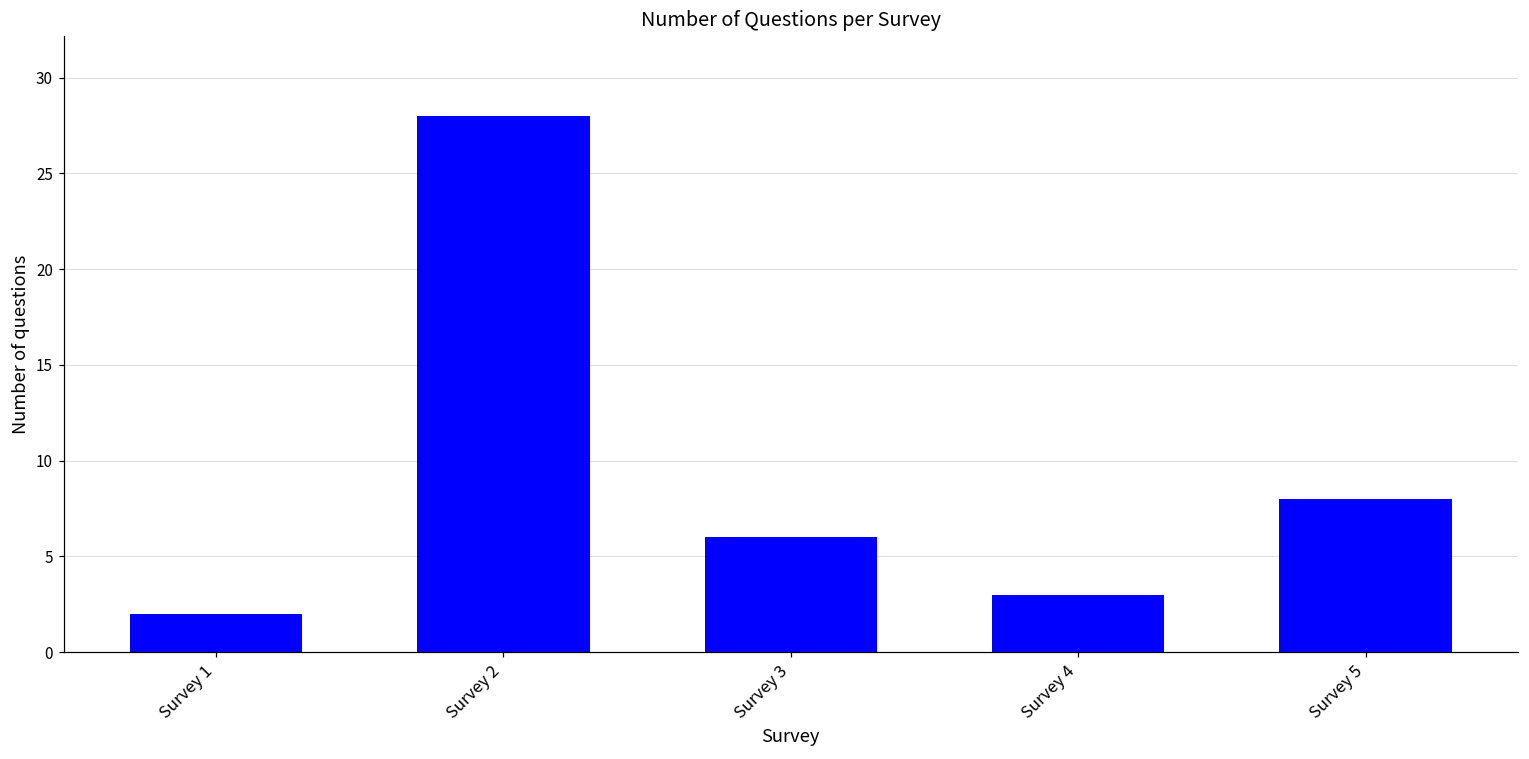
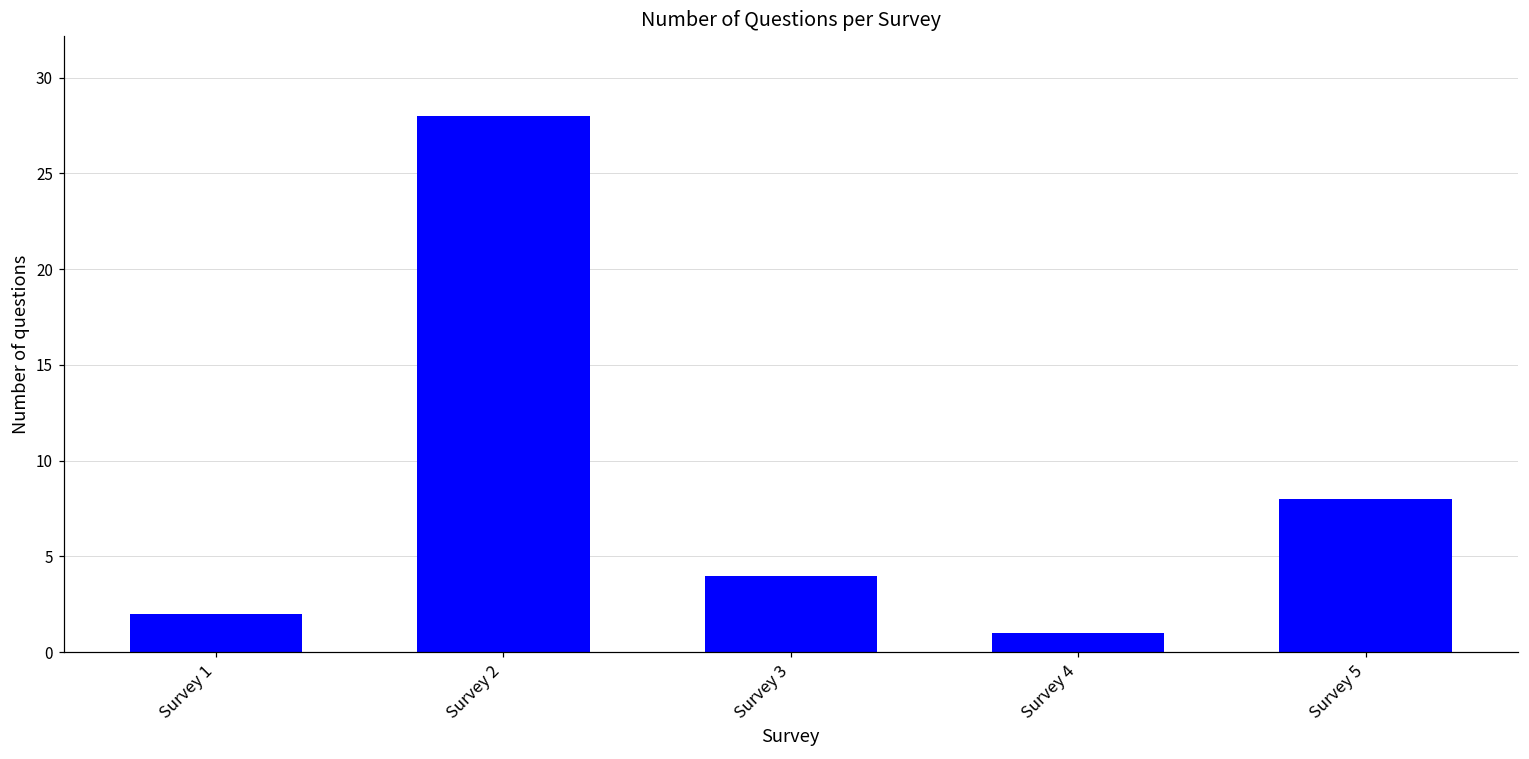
  {
    "Survey 1": 2,
    "Survey 2": 28,
-   "Survey 3": 6,
-   "Survey 4": 3,
+   "Survey 3": 4,
+   "Survey 4": 1,
    "Survey 5": 8
  }
